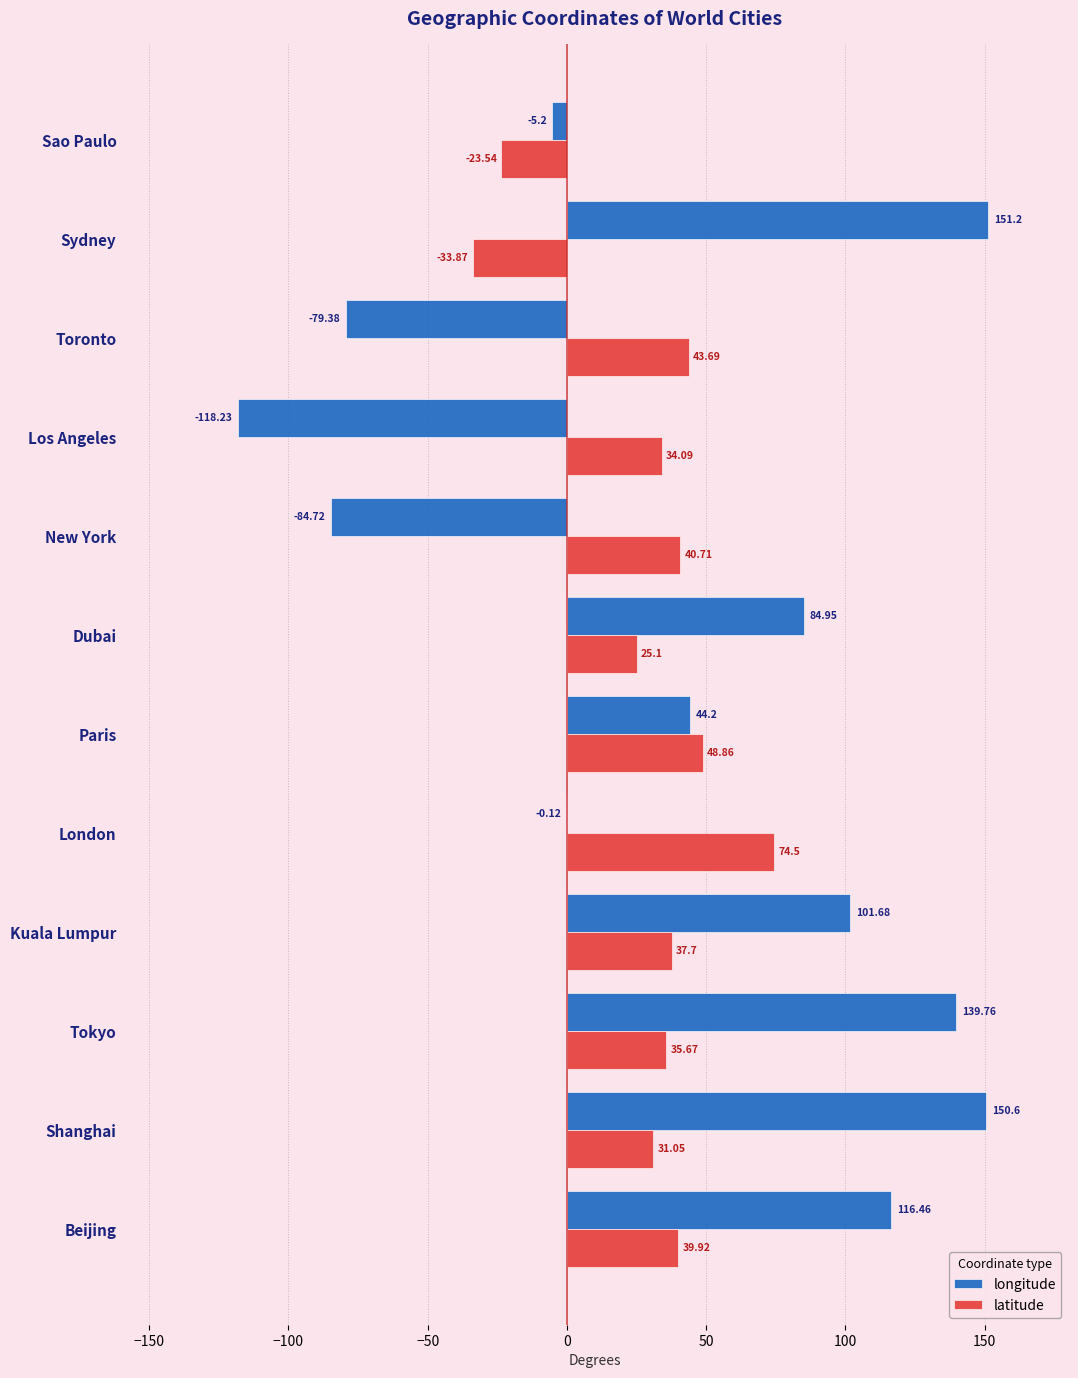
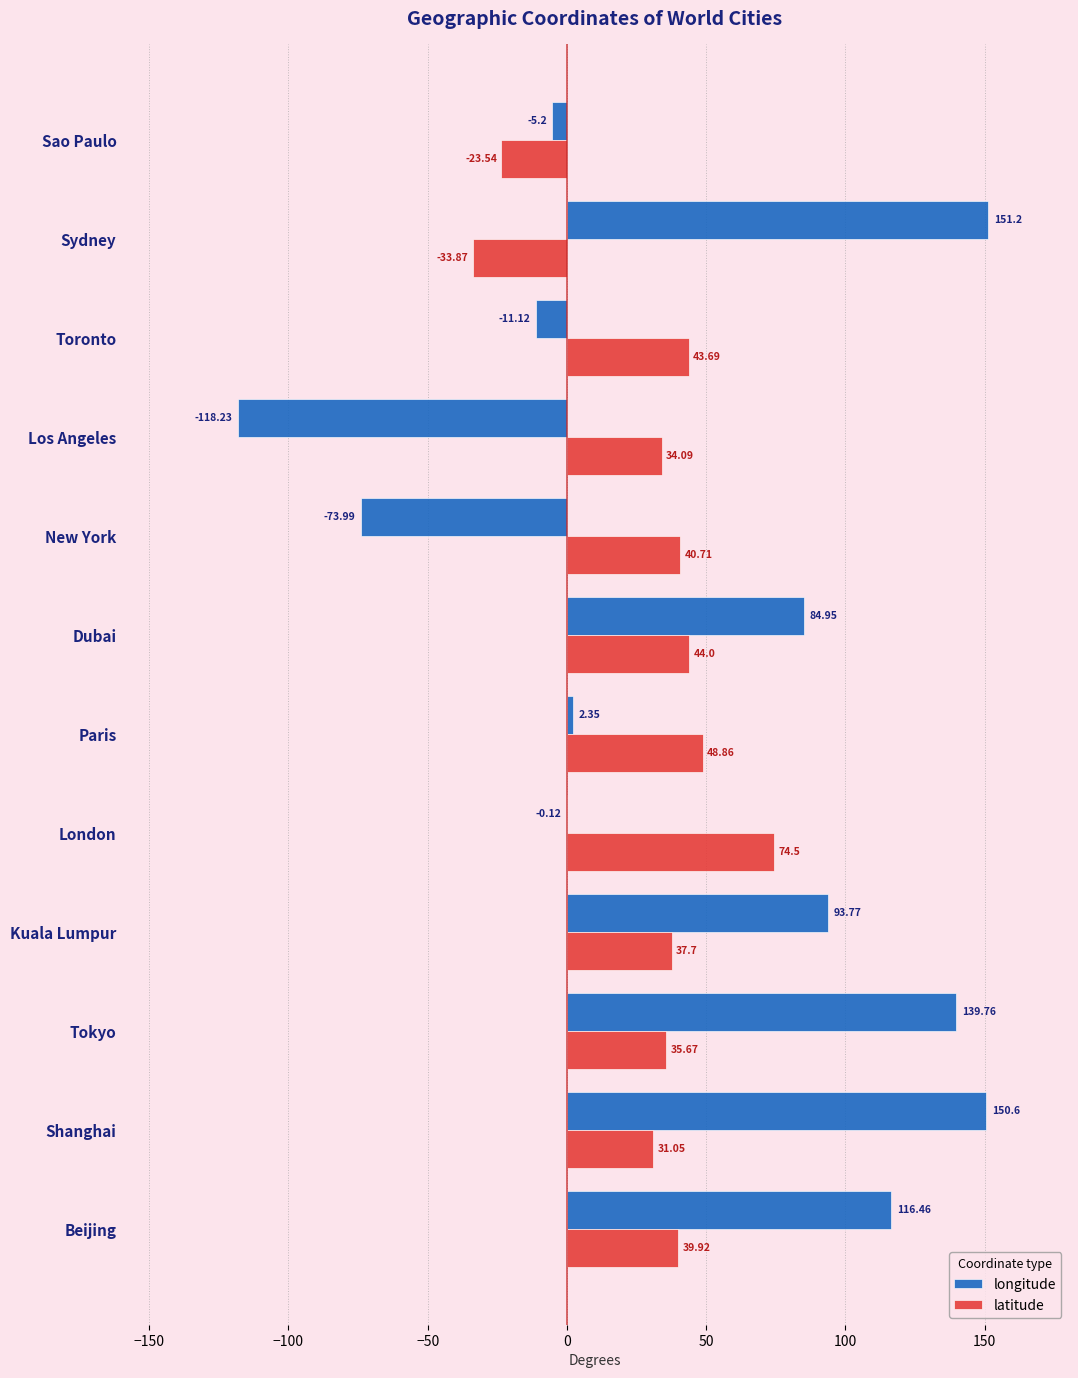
  {
    "longitude": {
      "Sao Paulo": -5.2,
      "Sydney": 151.2,
-     "Toronto": -79.38,
+     "Toronto": -11.12,
      "Los Angeles": -118.23,
-     "New York": -84.72,
+     "New York": -73.99,
      "Dubai": 84.95,
-     "Paris": 44.2,
+     "Paris": 2.35,
      "London": -0.12,
-     "Kuala Lumpur": 101.68,
+     "Kuala Lumpur": 93.77,
      "Tokyo": 139.76,
      "Shanghai": 150.6,
      "Beijing": 116.46
    },
    "latitude": {
      "Sao Paulo": -23.54,
      "Sydney": -33.87,
      "Toronto": 43.69,
      "Los Angeles": 34.09,
      "New York": 40.71,
-     "Dubai": 25.1,
+     "Dubai": 44.0,
      "Paris": 48.86,
      "London": 74.5,
      "Kuala Lumpur": 37.7,
      "Tokyo": 35.67,
      "Shanghai": 31.05,
      "Beijing": 39.92
    }
  }
